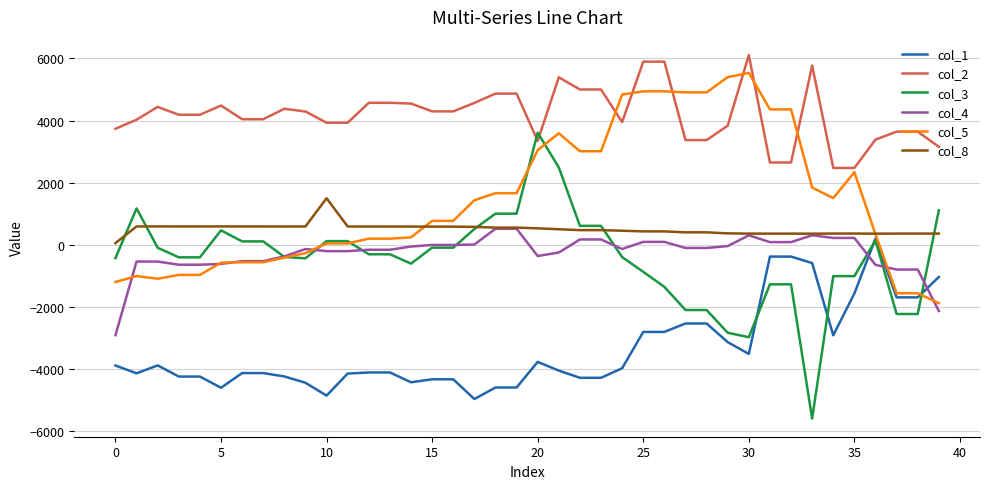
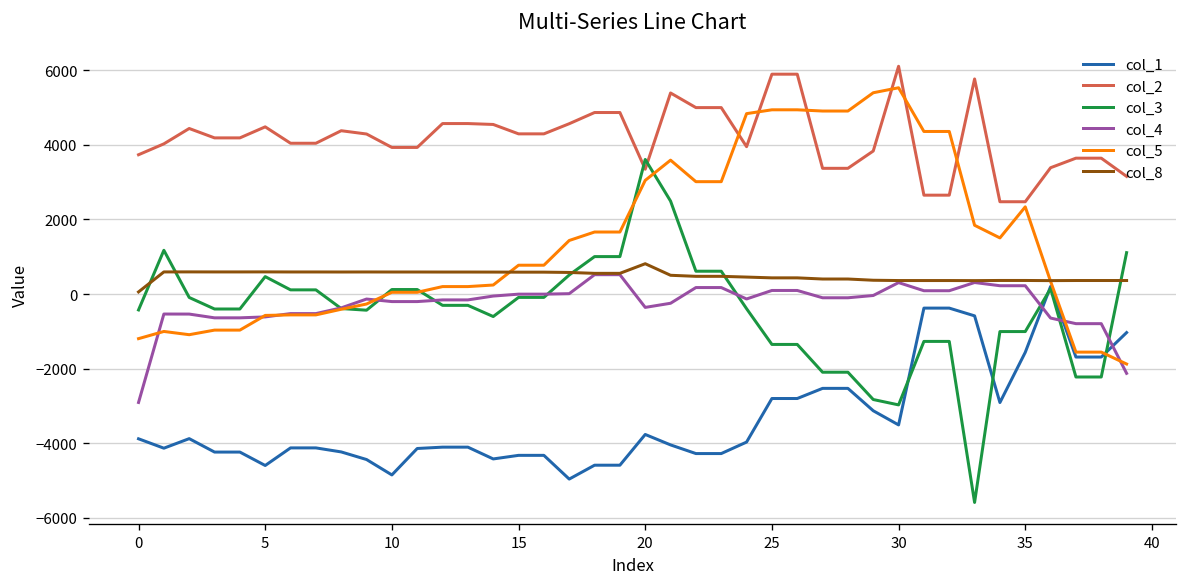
  {
    "col_1": {
      "0": -3900,
      "5": -4600,
      "10": -4800,
      "15": -4300,
      "20": -3800,
      "25": -2800,
      "30": -3500,
      "35": -1600
    },
    "col_2": {
      "0": 3700,
      "5": 4500,
      "10": 3900,
      "15": 4300,
      "20": 3300,
      "25": 5900,
      "30": 6100,
      "35": 2500
    },
    "col_3": {
      "0": -400,
      "5": 500,
      "15": -100,
      "20": 3600,
-     "25": -900,
+     "25": -1400,
      "30": -3000,
      "35": -1000
    },
    "col_4": {
      "0": -2900,
      "10": -200,
      "15": 0,
      "20": -400,
      "25": 100,
      "35": 200
    },
    "col_5": {
      "0": -1200,
      "15": 800,
      "20": 3000,
      "25": 4900,
      "30": 5500,
      "35": 2300
    },
    "col_8": {
      "0": 100,
      "5": 600,
-     "10": 1500,
+     "10": 600,
      "15": 600,
-     "20": 500,
+     "20": 800,
      "25": 400,
      "35": 400
    }
  }
